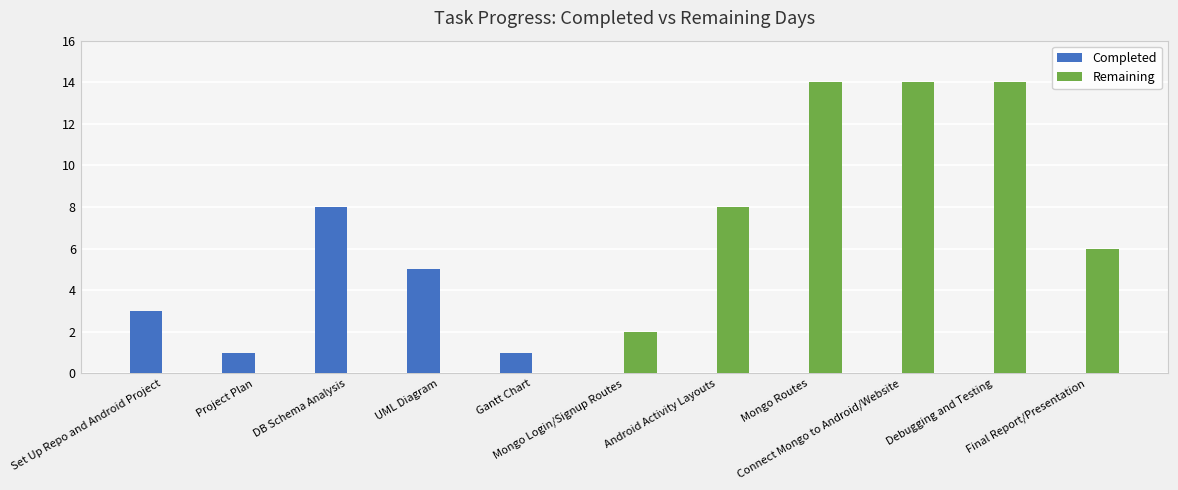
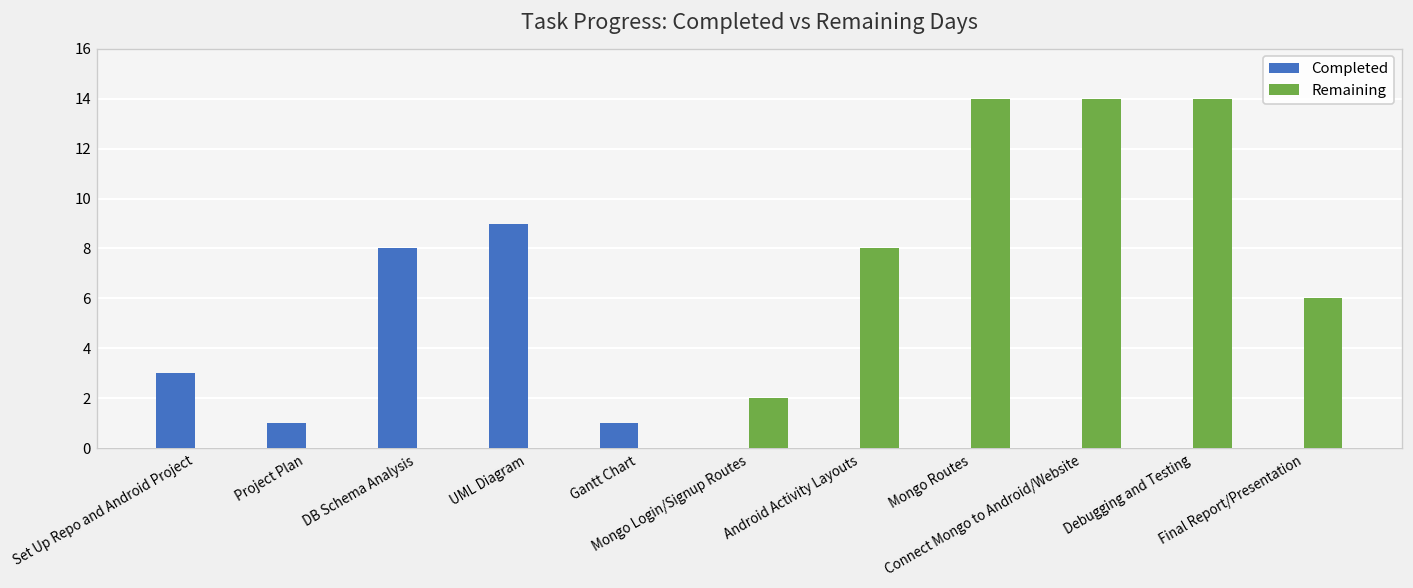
  {
    "Completed": {
      "Set Up Repo and Android Project": 3,
      "Project Plan": 1,
      "DB Schema Analysis": 8,
-     "UML Diagram": 5,
+     "UML Diagram": 9,
      "Gantt Chart": 1,
      "Mongo Login/Signup Routes": 0,
      "Android Activity Layouts": 0,
      "Mongo Routes": 0,
      "Connect Mongo to Android/Website": 0,
      "Debugging and Testing": 0,
      "Final Report/Presentation": 0
    },
    "Remaining": {
      "Set Up Repo and Android Project": 0,
      "Project Plan": 0,
      "DB Schema Analysis": 0,
      "UML Diagram": 0,
      "Gantt Chart": 0,
      "Mongo Login/Signup Routes": 2,
      "Android Activity Layouts": 8,
      "Mongo Routes": 14,
      "Connect Mongo to Android/Website": 14,
      "Debugging and Testing": 14,
      "Final Report/Presentation": 6
    }
  }
